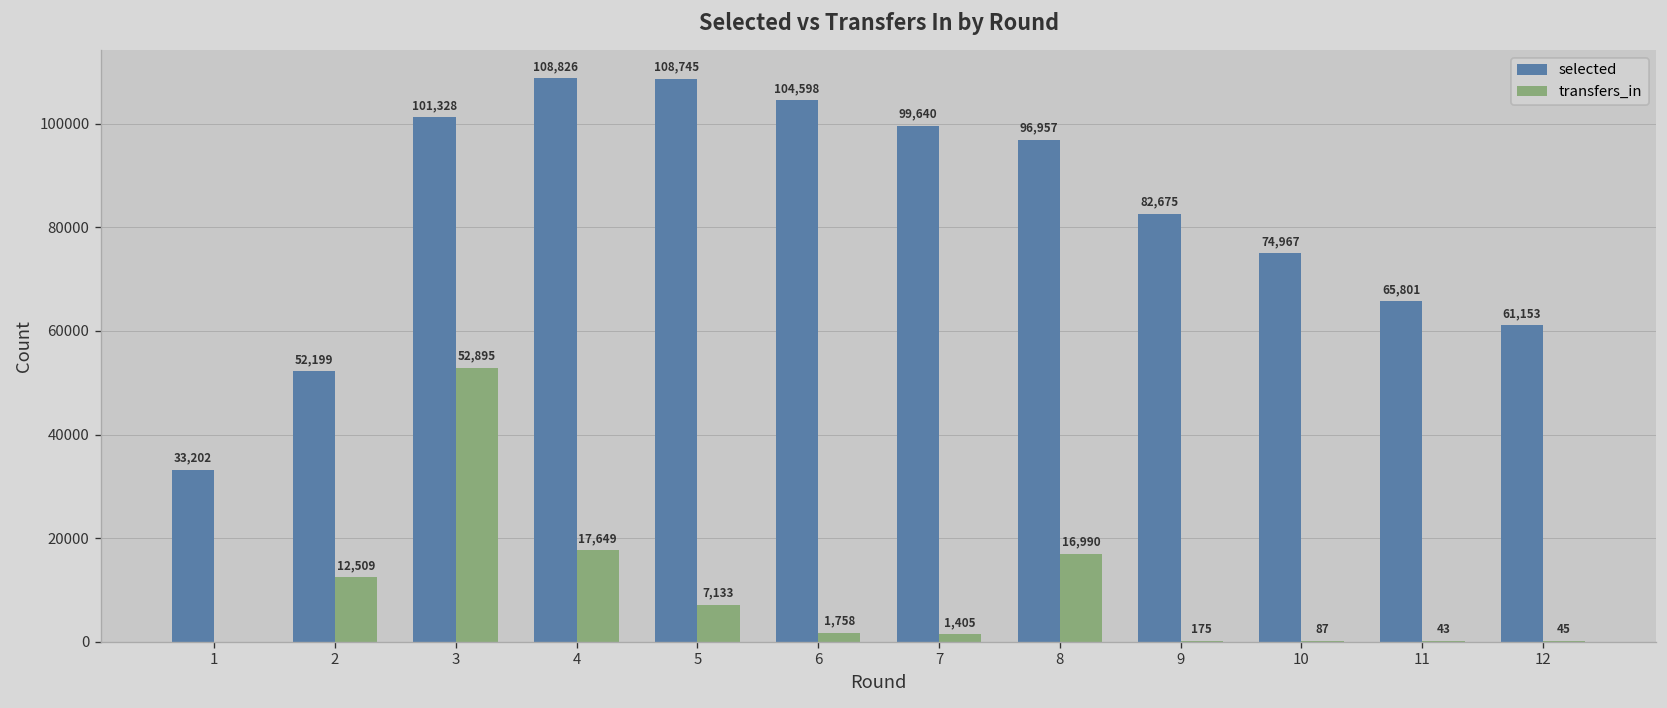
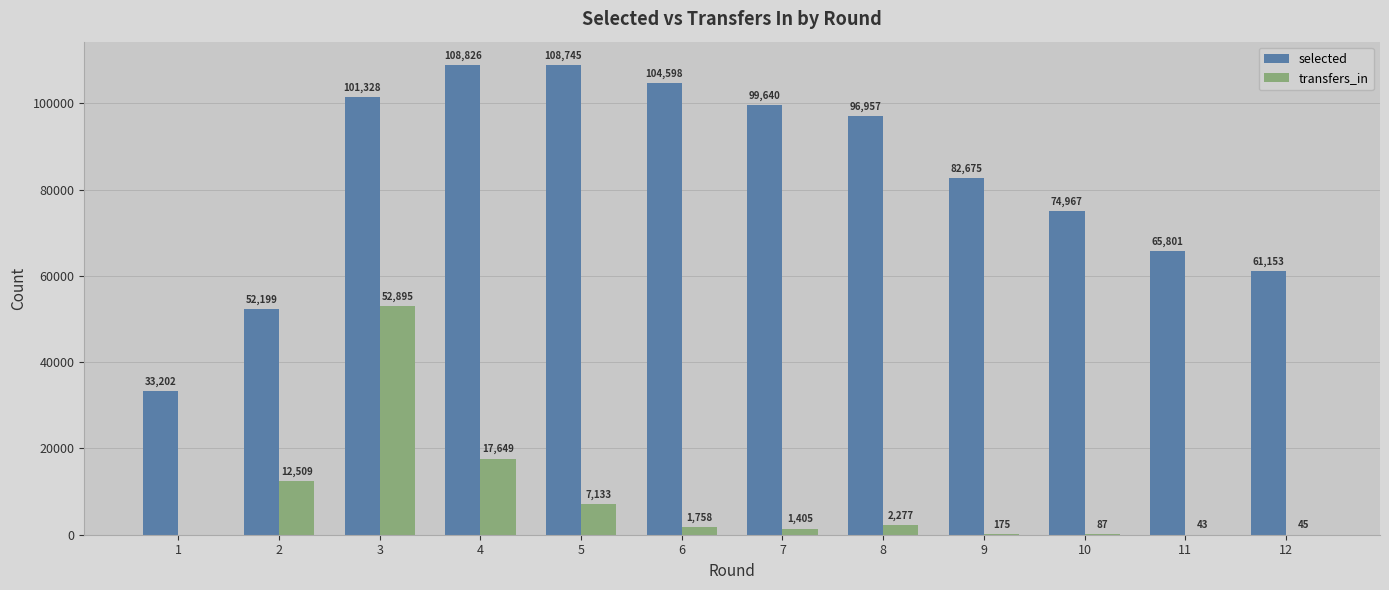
  {
    "selected": {
      "1": "33,202",
      "2": "52,199",
      "3": "101,328",
      "4": "108,826",
      "5": "108,745",
      "6": "104,598",
      "7": "99,640",
      "8": "96,957",
      "9": "82,675",
      "10": "74,967",
      "11": "65,801",
      "12": "61,153"
    },
    "transfers_in": {
      "2": "12,509",
      "3": "52,895",
      "4": "17,649",
      "5": "7,133",
      "6": "1,758",
      "7": "1,405",
-     "8": "16,990",
+     "8": "2,277",
      "9": "175",
      "10": "87",
      "11": "43",
      "12": "45"
    }
  }
